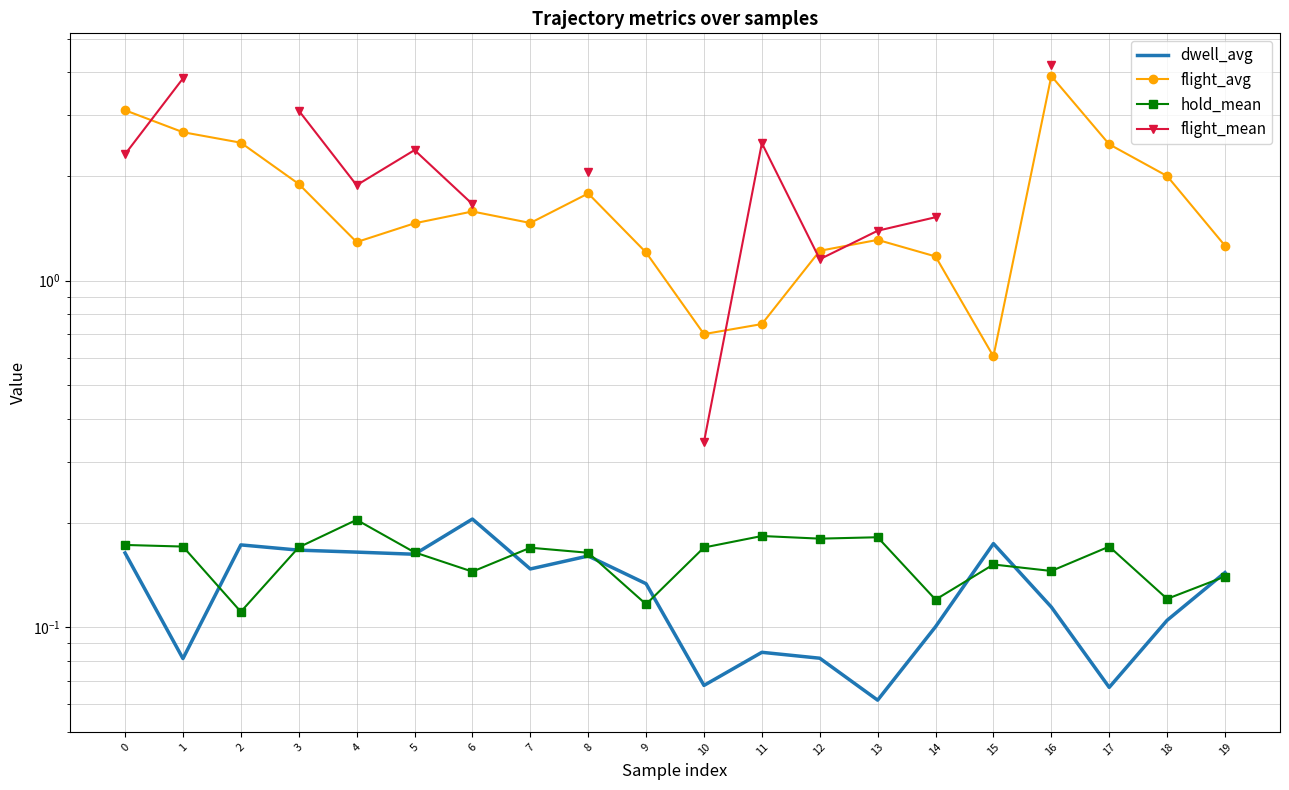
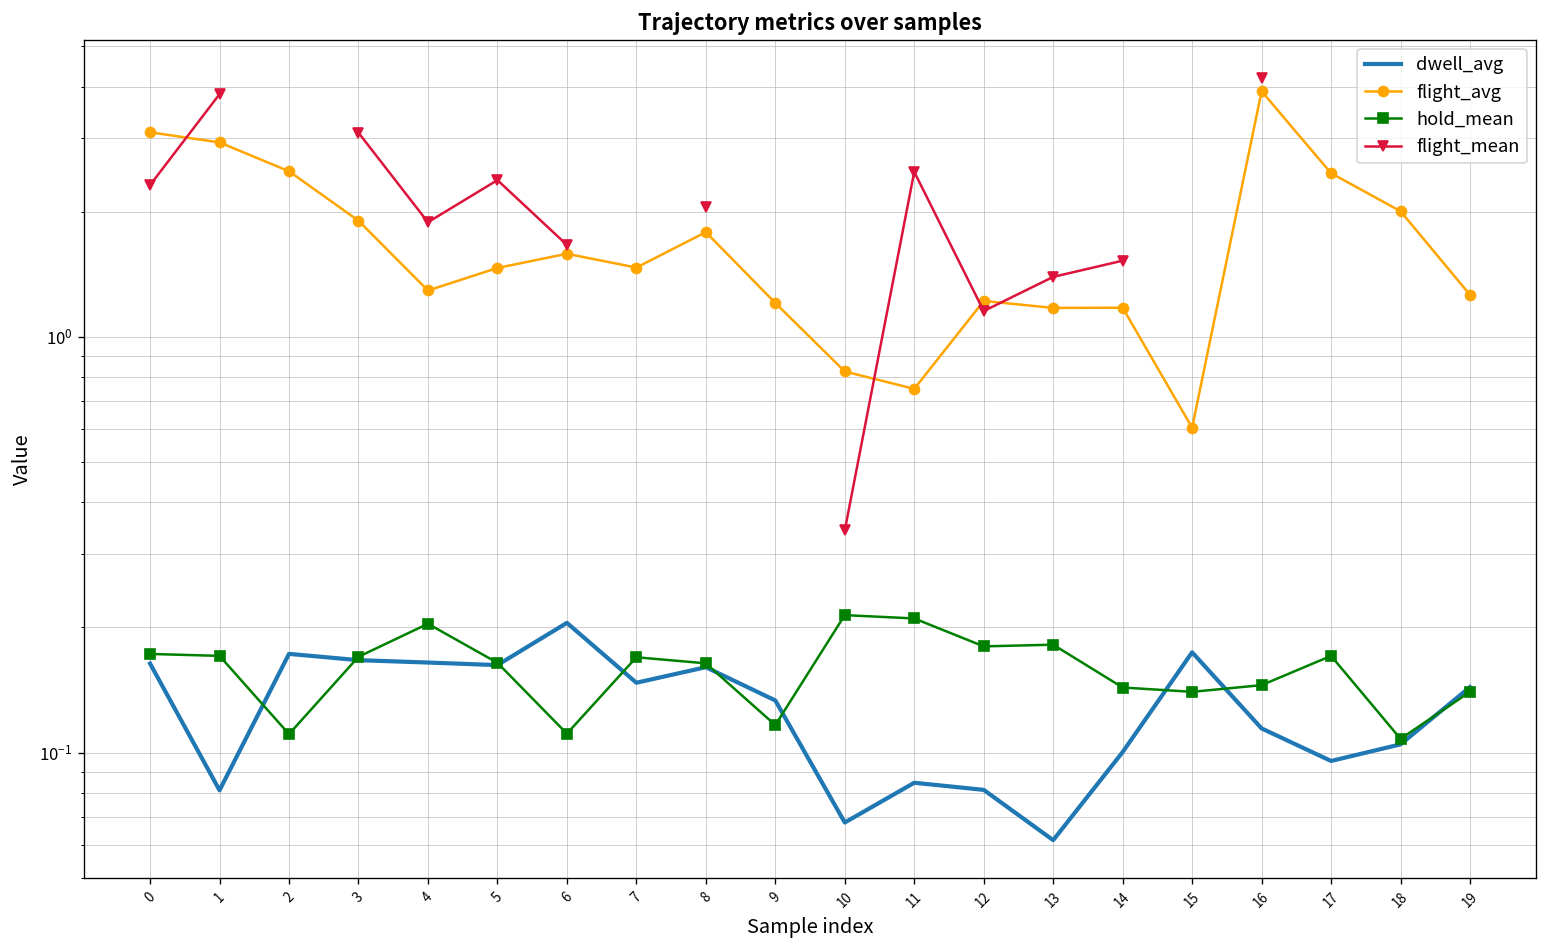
  {
    "dwell_avg": {
      "0": 0.16,
      "1": 0.081,
      "2": 0.17,
      "3": 0.17,
      "4": 0.16,
      "6": 0.21,
      "7": 0.147,
      "8": 0.16,
      "9": 0.134,
      "10": 0.068,
      "11": 0.085,
      "12": 0.081,
      "13": 0.062,
      "14": 0.100,
      "15": 0.17,
      "16": 0.114,
-     "17": 0.067,
+     "17": 0.095,
      "18": 0.105,
      "19": 0.144
    },
    "flight_avg": {
      "0": 3.1,
-     "1": 2.7,
+     "1": 2.9,
      "2": 2.5,
      "3": 1.9,
      "4": 1.29,
      "5": 1.46,
      "6": 1.6,
      "7": 1.47,
      "8": 1.8,
      "9": 1.21,
-     "10": 0.70,
+     "10": 0.83,
      "11": 0.75,
      "12": 1.22,
-     "13": 1.31,
+     "13": 1.17,
      "14": 1.18,
      "15": 0.60,
      "16": 3.9,
      "17": 2.5,
      "18": 2.0,
      "19": 1.26
    },
    "hold_mean": {
      "0": 0.17,
      "1": 0.17,
      "2": 0.111,
      "3": 0.17,
      "4": 0.20,
-     "6": 0.145,
+     "6": 0.111,
      "7": 0.17,
      "8": 0.16,
      "9": 0.116,
-     "10": 0.17,
-     "11": 0.18,
+     "10": 0.21,
+     "11": 0.21,
      "12": 0.18,
      "13": 0.18,
-     "14": 0.120,
-     "15": 0.15,
+     "14": 0.143,
+     "15": 0.140,
      "16": 0.145,
      "17": 0.17,
-     "18": 0.121,
+     "18": 0.108,
      "19": 0.140
    },
    "flight_mean": {
      "0": 2.3,
      "1": 3.8,
      "3": 3.1,
      "4": 1.9,
      "5": 2.4,
      "6": 1.7,
      "8": 2.1,
      "10": 0.34,
      "11": 2.5,
      "12": 1.15,
      "13": 1.39,
      "14": 1.5,
      "16": 4.2
    }
  }
